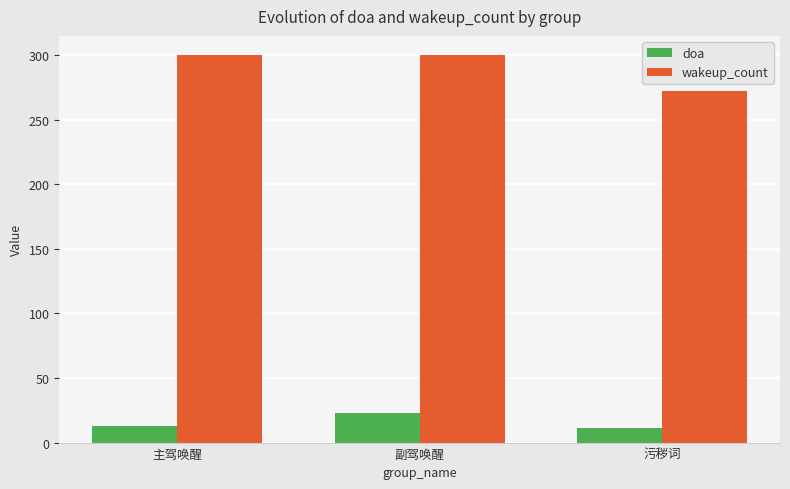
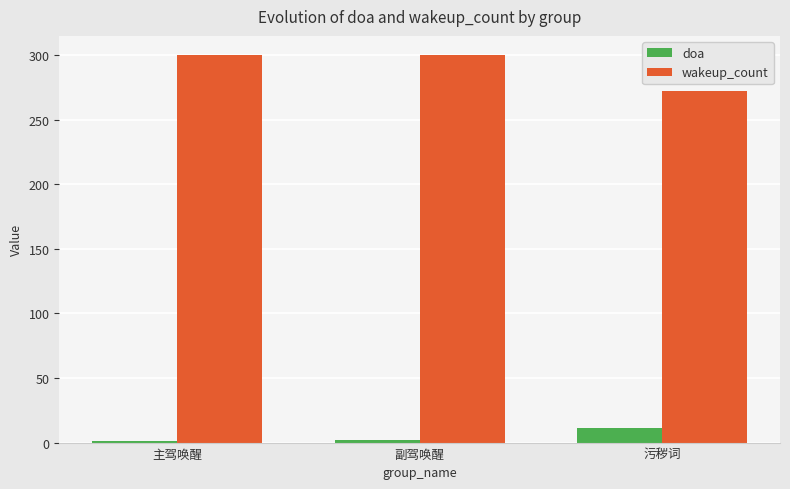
  {
    "doa": {
-     "主驾唤醒": 13,
-     "副驾唤醒": 23,
+     "主驾唤醒": 1,
+     "副驾唤醒": 2,
      "污秽词": 11
    },
    "wakeup_count": {
      "主驾唤醒": 300,
      "副驾唤醒": 300,
      "污秽词": 272
    }
  }
